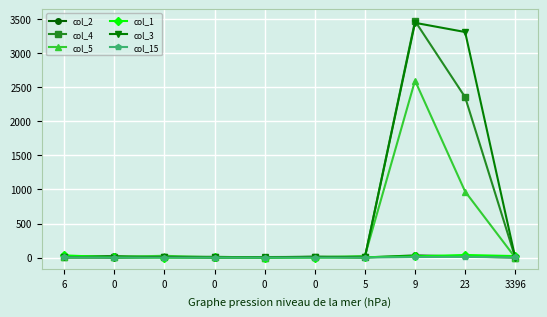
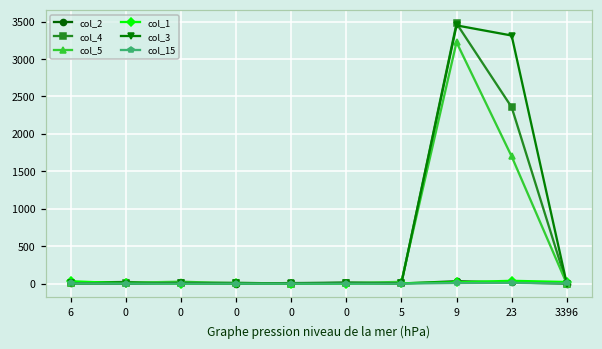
  {
    "col_5": {
-     "9": 2600,
-     "23": 1000
+     "9": 3200,
+     "23": 1700
    }
  }
